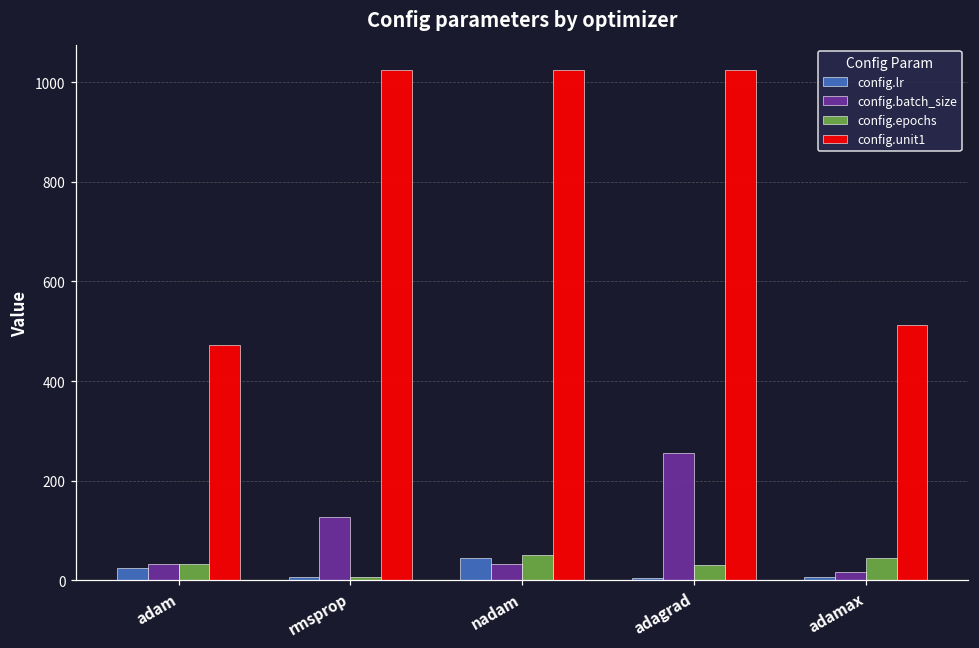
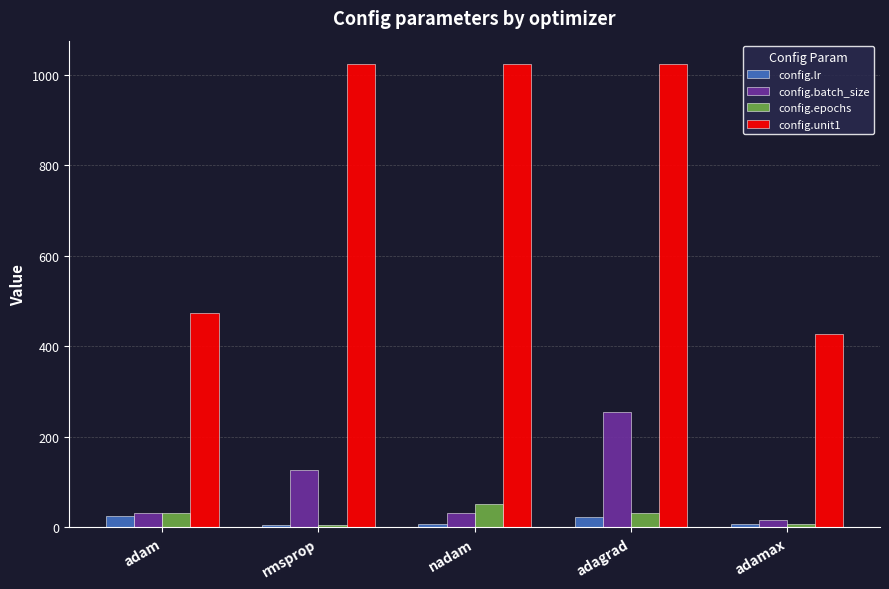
  {
    "config.lr": {
      "adam": 20,
      "rmsprop": 10,
-     "nadam": 40,
-     "adagrad": 0,
+     "nadam": 10,
+     "adagrad": 20,
      "adamax": 10
    },
    "config.batch_size": {
      "adam": 30,
      "rmsprop": 130,
      "nadam": 30,
      "adagrad": 260,
      "adamax": 20
    },
    "config.epochs": {
      "adam": 30,
      "rmsprop": 10,
      "nadam": 50,
      "adagrad": 30,
-     "adamax": 40
+     "adamax": 10
    },
    "config.unit1": {
      "adam": 470,
      "rmsprop": 1020,
      "nadam": 1020,
      "adagrad": 1020,
-     "adamax": 510
+     "adamax": 430
    }
  }
